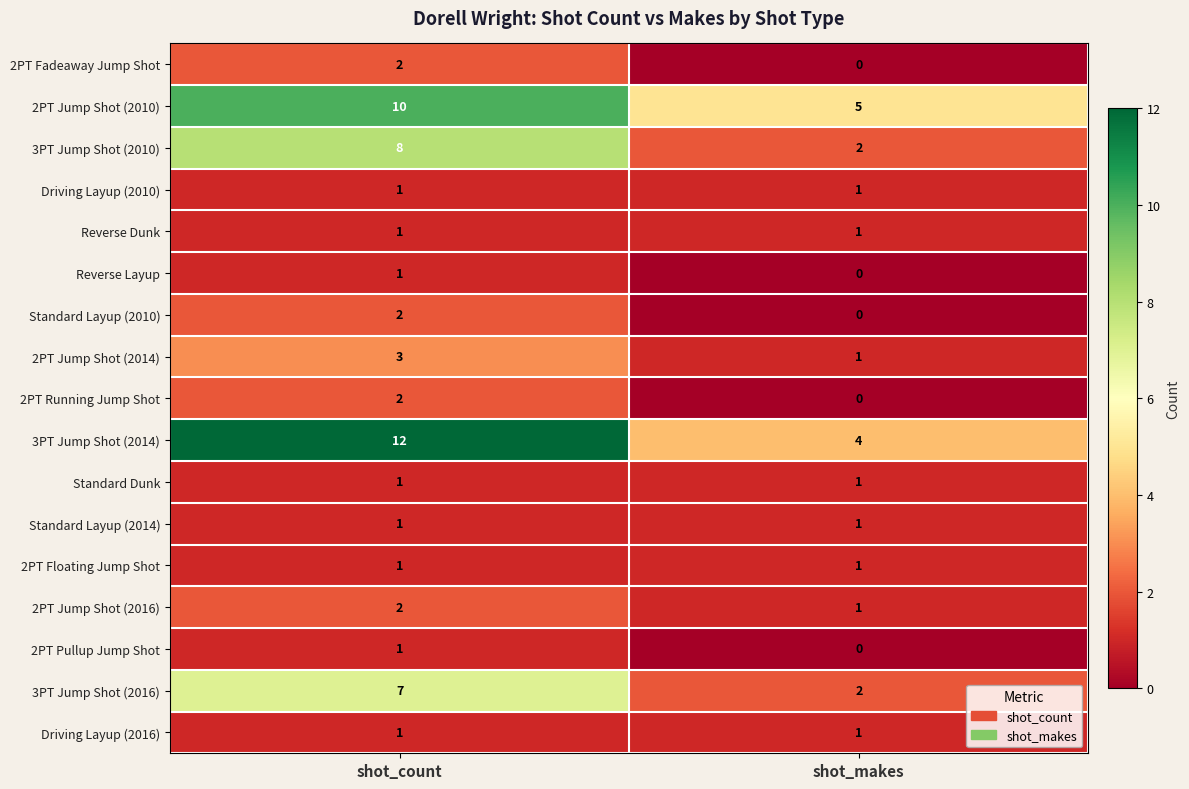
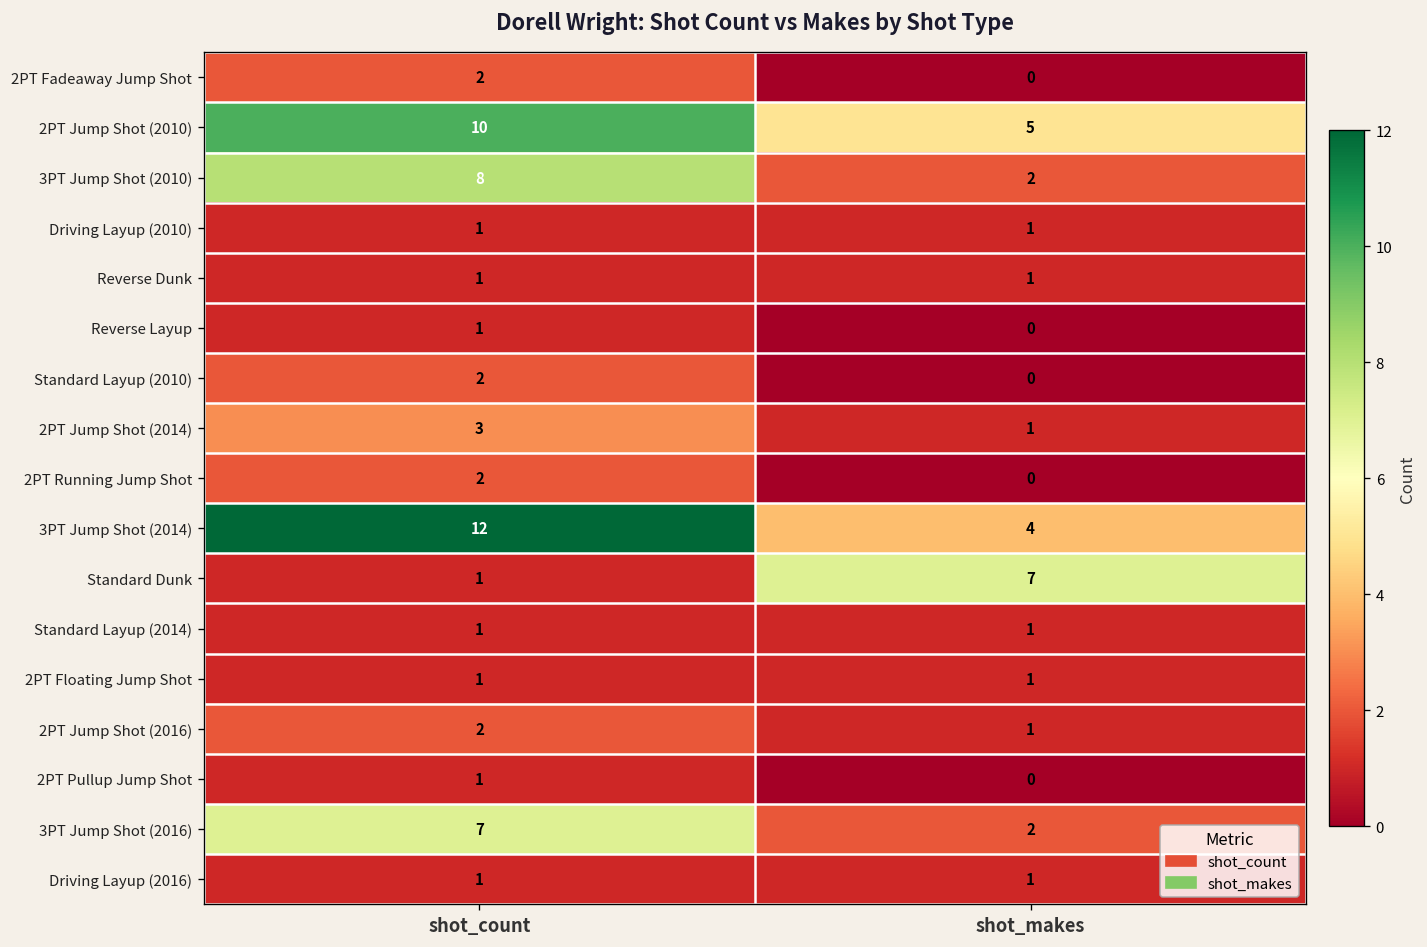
  {
    "2PT Fadeaway Jump Shot": {
      "shot_count": 2,
      "shot_makes": 0
    },
    "2PT Jump Shot (2010)": {
      "shot_count": 10,
      "shot_makes": 5
    },
    "3PT Jump Shot (2010)": {
      "shot_count": 8,
      "shot_makes": 2
    },
    "Driving Layup (2010)": {
      "shot_count": 1,
      "shot_makes": 1
    },
    "Reverse Dunk": {
      "shot_count": 1,
      "shot_makes": 1
    },
    "Reverse Layup": {
      "shot_count": 1,
      "shot_makes": 0
    },
    "Standard Layup (2010)": {
      "shot_count": 2,
      "shot_makes": 0
    },
    "2PT Jump Shot (2014)": {
      "shot_count": 3,
      "shot_makes": 1
    },
    "2PT Running Jump Shot": {
      "shot_count": 2,
      "shot_makes": 0
    },
    "3PT Jump Shot (2014)": {
      "shot_count": 12,
      "shot_makes": 4
    },
    "Standard Dunk": {
      "shot_count": 1,
-     "shot_makes": 1
+     "shot_makes": 7
    },
    "Standard Layup (2014)": {
      "shot_count": 1,
      "shot_makes": 1
    },
    "2PT Floating Jump Shot": {
      "shot_count": 1,
      "shot_makes": 1
    },
    "2PT Jump Shot (2016)": {
      "shot_count": 2,
      "shot_makes": 1
    },
    "2PT Pullup Jump Shot": {
      "shot_count": 1,
      "shot_makes": 0
    },
    "3PT Jump Shot (2016)": {
      "shot_count": 7,
      "shot_makes": 2
    },
    "Driving Layup (2016)": {
      "shot_count": 1,
      "shot_makes": 1
    }
  }
